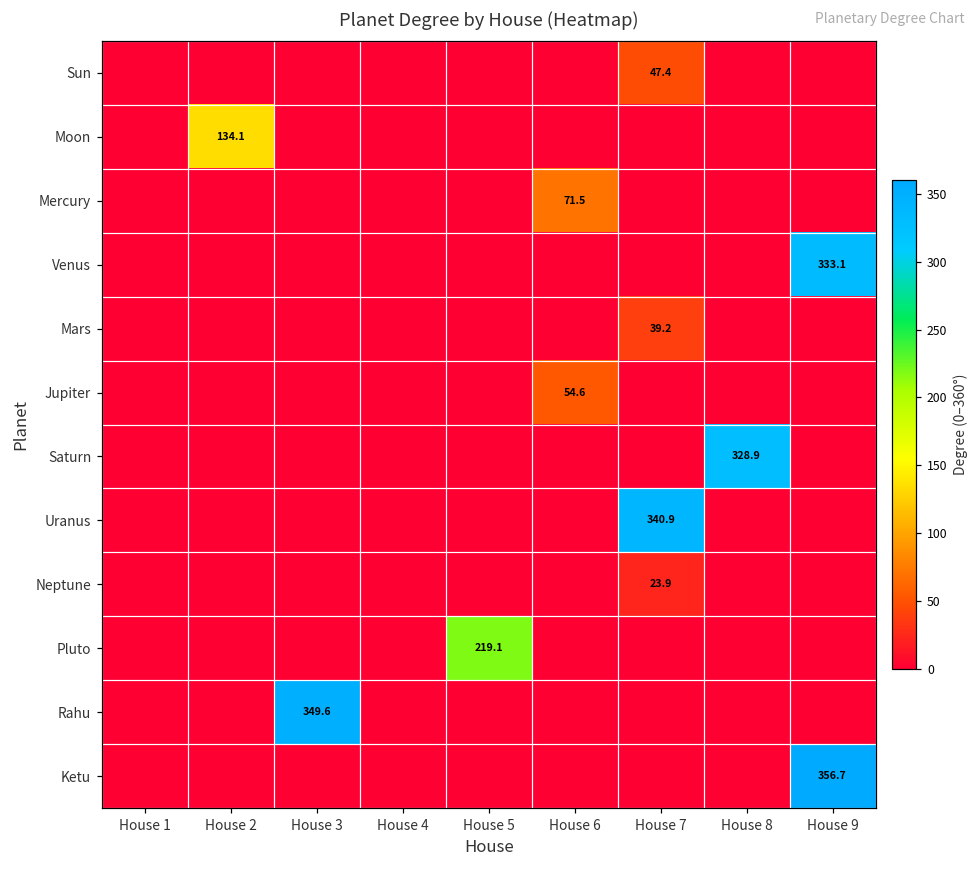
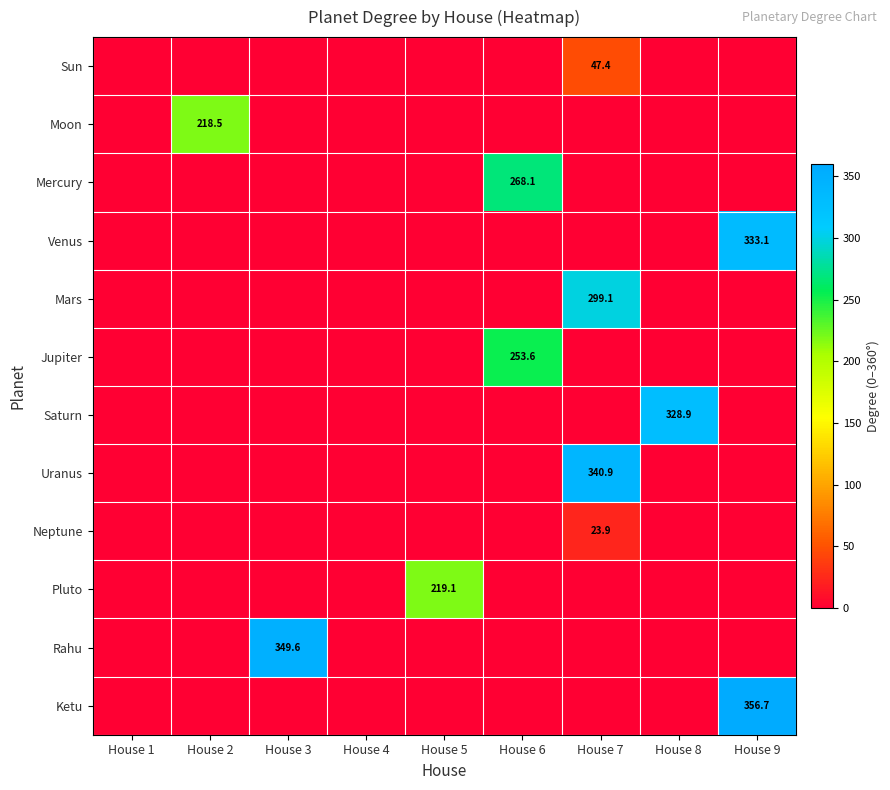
  {
    "Sun": {
      "House 7": 47.4
    },
    "Moon": {
-     "House 2": 134.1
+     "House 2": 218.5
    },
    "Mercury": {
-     "House 6": 71.5
+     "House 6": 268.1
    },
    "Venus": {
      "House 9": 333.1
    },
    "Mars": {
-     "House 7": 39.2
+     "House 7": 299.1
    },
    "Jupiter": {
-     "House 6": 54.6
+     "House 6": 253.6
    },
    "Saturn": {
      "House 8": 328.9
    },
    "Uranus": {
      "House 7": 340.9
    },
    "Neptune": {
      "House 7": 23.9
    },
    "Pluto": {
      "House 5": 219.1
    },
    "Rahu": {
      "House 3": 349.6
    },
    "Ketu": {
      "House 9": 356.7
    }
  }
